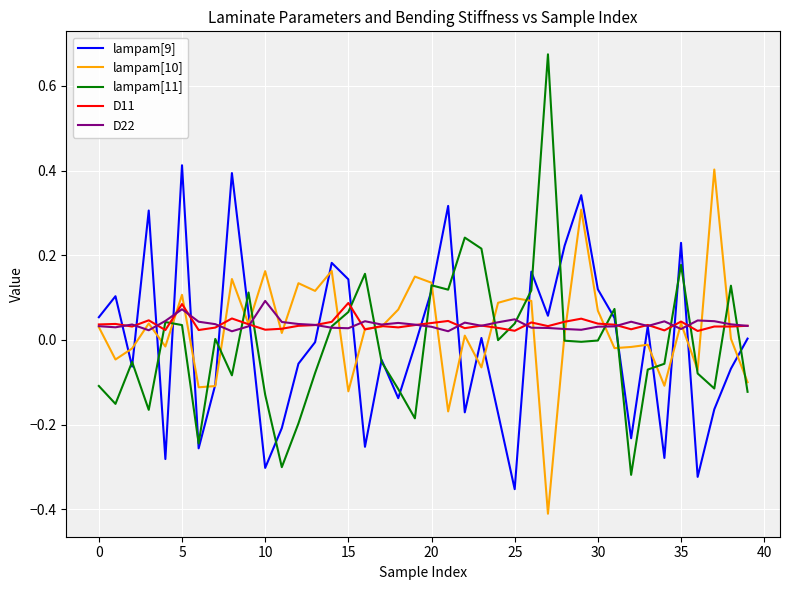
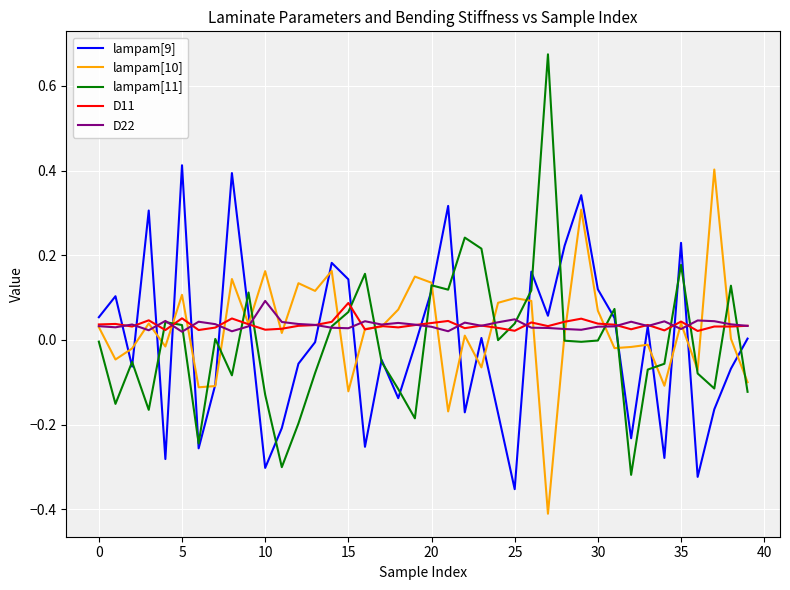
  {
    "lampam[9]": {
      "0": 0.05,
      "5": 0.41,
      "10": -0.30,
      "15": 0.14,
      "20": 0.12,
      "25": -0.35,
      "30": 0.12,
      "35": 0.23
    },
    "lampam[10]": {
      "5": 0.11,
      "10": 0.16,
      "15": -0.12,
      "20": 0.14,
      "25": 0.10,
      "30": 0.07
    },
    "lampam[11]": {
-     "0": -0.11,
+     "0": 0.00,
      "5": 0.04,
      "10": -0.13,
      "15": 0.07,
      "20": 0.13,
      "25": 0.04,
      "30": 0.00,
      "35": 0.18
    },
    "D11": {
-     "5": 0.08,
+     "5": 0.05,
      "10": 0.02,
      "15": 0.09,
      "20": 0.04,
      "25": 0.02,
      "30": 0.04
    },
    "D22": {
-     "5": 0.07,
+     "5": 0.02,
      "10": 0.09,
      "15": 0.03,
      "20": 0.03,
      "25": 0.05,
      "30": 0.03,
      "35": 0.03
    }
  }
